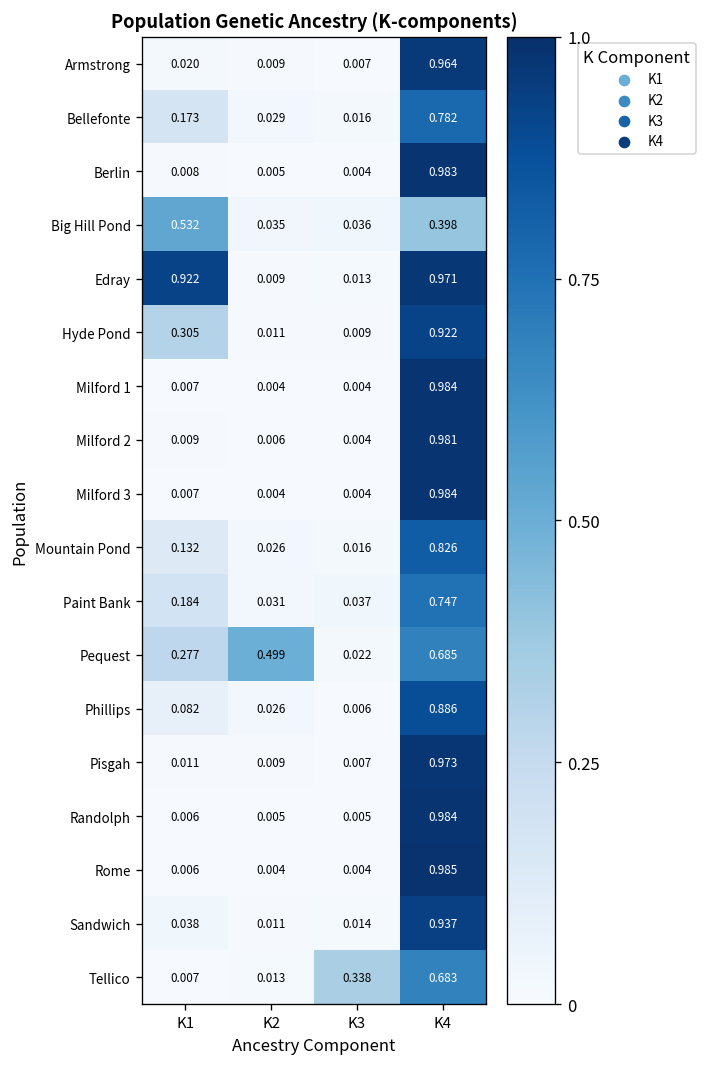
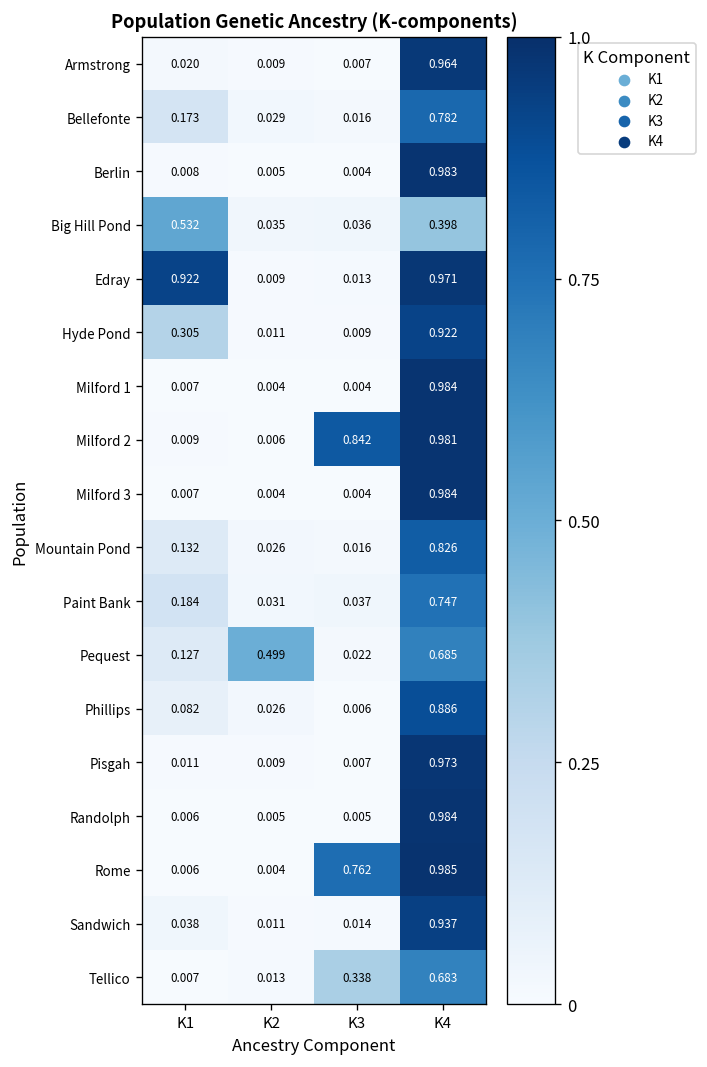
  {
    "Armstrong": {
      "K1": 0.020,
      "K2": 0.009,
      "K3": 0.007,
      "K4": 0.964
    },
    "Bellefonte": {
      "K1": 0.173,
      "K2": 0.029,
      "K3": 0.016,
      "K4": 0.782
    },
    "Berlin": {
      "K1": 0.008,
      "K2": 0.005,
      "K3": 0.004,
      "K4": 0.983
    },
    "Big Hill Pond": {
      "K1": 0.532,
      "K2": 0.035,
      "K3": 0.036,
      "K4": 0.398
    },
    "Edray": {
      "K1": 0.922,
      "K2": 0.009,
      "K3": 0.013,
      "K4": 0.971
    },
    "Hyde Pond": {
      "K1": 0.305,
      "K2": 0.011,
      "K3": 0.009,
      "K4": 0.922
    },
    "Milford 1": {
      "K1": 0.007,
      "K2": 0.004,
      "K3": 0.004,
      "K4": 0.984
    },
    "Milford 2": {
      "K1": 0.009,
      "K2": 0.006,
-     "K3": 0.004,
+     "K3": 0.842,
      "K4": 0.981
    },
    "Milford 3": {
      "K1": 0.007,
      "K2": 0.004,
      "K3": 0.004,
      "K4": 0.984
    },
    "Mountain Pond": {
      "K1": 0.132,
      "K2": 0.026,
      "K3": 0.016,
      "K4": 0.826
    },
    "Paint Bank": {
      "K1": 0.184,
      "K2": 0.031,
      "K3": 0.037,
      "K4": 0.747
    },
    "Pequest": {
-     "K1": 0.277,
+     "K1": 0.127,
      "K2": 0.499,
      "K3": 0.022,
      "K4": 0.685
    },
    "Phillips": {
      "K1": 0.082,
      "K2": 0.026,
      "K3": 0.006,
      "K4": 0.886
    },
    "Pisgah": {
      "K1": 0.011,
      "K2": 0.009,
      "K3": 0.007,
      "K4": 0.973
    },
    "Randolph": {
      "K1": 0.006,
      "K2": 0.005,
      "K3": 0.005,
      "K4": 0.984
    },
    "Rome": {
      "K1": 0.006,
      "K2": 0.004,
-     "K3": 0.004,
+     "K3": 0.762,
      "K4": 0.985
    },
    "Sandwich": {
      "K1": 0.038,
      "K2": 0.011,
      "K3": 0.014,
      "K4": 0.937
    },
    "Tellico": {
      "K1": 0.007,
      "K2": 0.013,
      "K3": 0.338,
      "K4": 0.683
    }
  }
